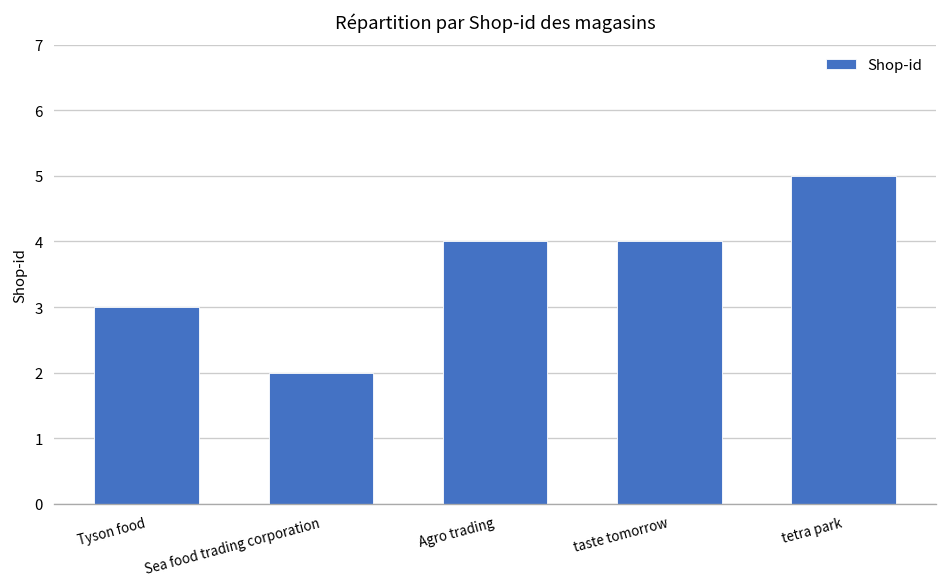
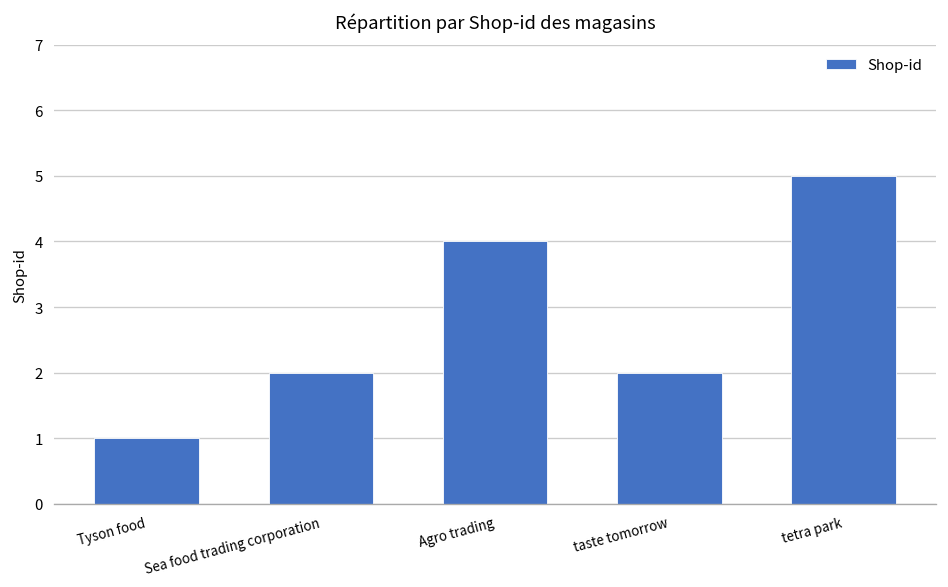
  {
-   "Tyson food": 3,
+   "Tyson food": 1,
    "Sea food trading corporation": 2,
    "Agro trading": 4,
-   "taste tomorrow": 4,
+   "taste tomorrow": 2,
    "tetra park": 5
  }
